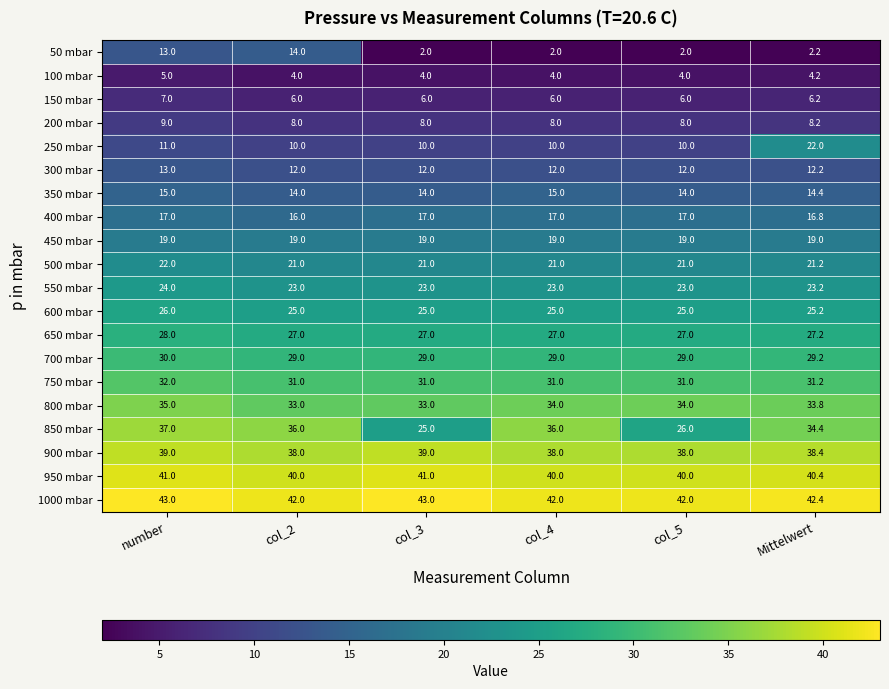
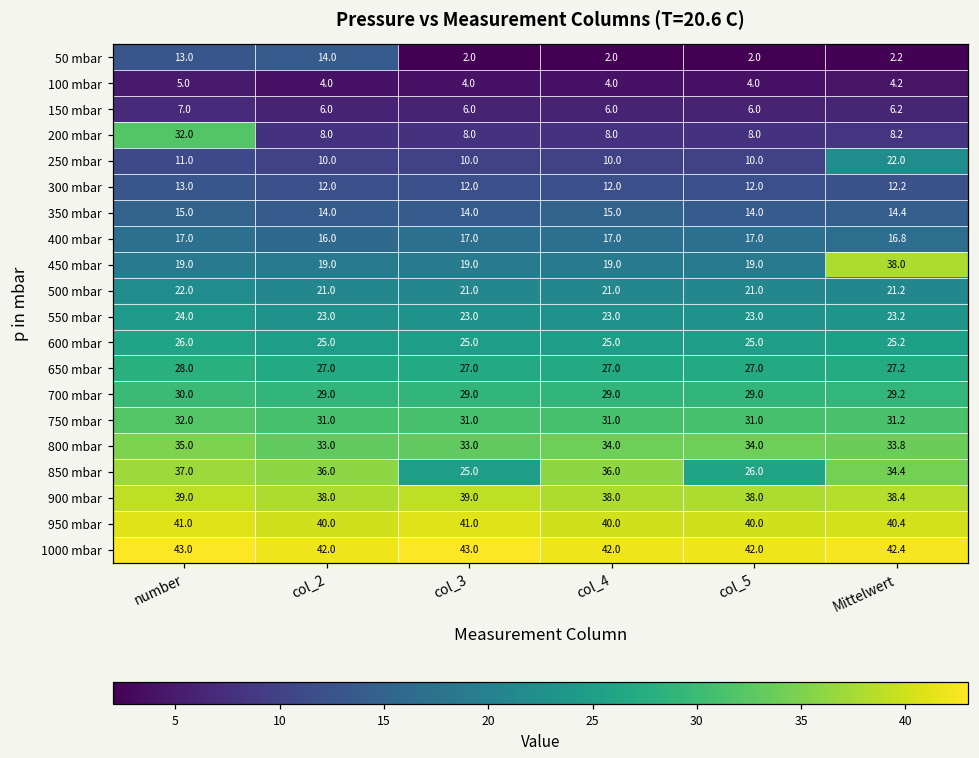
  {
    "50 mbar": {
      "number": 13.0,
      "col_2": 14.0,
      "col_3": 2.0,
      "col_4": 2.0,
      "col_5": 2.0,
      "Mittelwert": 2.2
    },
    "100 mbar": {
      "number": 5.0,
      "col_2": 4.0,
      "col_3": 4.0,
      "col_4": 4.0,
      "col_5": 4.0,
      "Mittelwert": 4.2
    },
    "150 mbar": {
      "number": 7.0,
      "col_2": 6.0,
      "col_3": 6.0,
      "col_4": 6.0,
      "col_5": 6.0,
      "Mittelwert": 6.2
    },
    "200 mbar": {
-     "number": 9.0,
+     "number": 32.0,
      "col_2": 8.0,
      "col_3": 8.0,
      "col_4": 8.0,
      "col_5": 8.0,
      "Mittelwert": 8.2
    },
    "250 mbar": {
      "number": 11.0,
      "col_2": 10.0,
      "col_3": 10.0,
      "col_4": 10.0,
      "col_5": 10.0,
      "Mittelwert": 22.0
    },
    "300 mbar": {
      "number": 13.0,
      "col_2": 12.0,
      "col_3": 12.0,
      "col_4": 12.0,
      "col_5": 12.0,
      "Mittelwert": 12.2
    },
    "350 mbar": {
      "number": 15.0,
      "col_2": 14.0,
      "col_3": 14.0,
      "col_4": 15.0,
      "col_5": 14.0,
      "Mittelwert": 14.4
    },
    "400 mbar": {
      "number": 17.0,
      "col_2": 16.0,
      "col_3": 17.0,
      "col_4": 17.0,
      "col_5": 17.0,
      "Mittelwert": 16.8
    },
    "450 mbar": {
      "number": 19.0,
      "col_2": 19.0,
      "col_3": 19.0,
      "col_4": 19.0,
      "col_5": 19.0,
-     "Mittelwert": 19.0
+     "Mittelwert": 38.0
    },
    "500 mbar": {
      "number": 22.0,
      "col_2": 21.0,
      "col_3": 21.0,
      "col_4": 21.0,
      "col_5": 21.0,
      "Mittelwert": 21.2
    },
    "550 mbar": {
      "number": 24.0,
      "col_2": 23.0,
      "col_3": 23.0,
      "col_4": 23.0,
      "col_5": 23.0,
      "Mittelwert": 23.2
    },
    "600 mbar": {
      "number": 26.0,
      "col_2": 25.0,
      "col_3": 25.0,
      "col_4": 25.0,
      "col_5": 25.0,
      "Mittelwert": 25.2
    },
    "650 mbar": {
      "number": 28.0,
      "col_2": 27.0,
      "col_3": 27.0,
      "col_4": 27.0,
      "col_5": 27.0,
      "Mittelwert": 27.2
    },
    "700 mbar": {
      "number": 30.0,
      "col_2": 29.0,
      "col_3": 29.0,
      "col_4": 29.0,
      "col_5": 29.0,
      "Mittelwert": 29.2
    },
    "750 mbar": {
      "number": 32.0,
      "col_2": 31.0,
      "col_3": 31.0,
      "col_4": 31.0,
      "col_5": 31.0,
      "Mittelwert": 31.2
    },
    "800 mbar": {
      "number": 35.0,
      "col_2": 33.0,
      "col_3": 33.0,
      "col_4": 34.0,
      "col_5": 34.0,
      "Mittelwert": 33.8
    },
    "850 mbar": {
      "number": 37.0,
      "col_2": 36.0,
      "col_3": 25.0,
      "col_4": 36.0,
      "col_5": 26.0,
      "Mittelwert": 34.4
    },
    "900 mbar": {
      "number": 39.0,
      "col_2": 38.0,
      "col_3": 39.0,
      "col_4": 38.0,
      "col_5": 38.0,
      "Mittelwert": 38.4
    },
    "950 mbar": {
      "number": 41.0,
      "col_2": 40.0,
      "col_3": 41.0,
      "col_4": 40.0,
      "col_5": 40.0,
      "Mittelwert": 40.4
    },
    "1000 mbar": {
      "number": 43.0,
      "col_2": 42.0,
      "col_3": 43.0,
      "col_4": 42.0,
      "col_5": 42.0,
      "Mittelwert": 42.4
    }
  }
